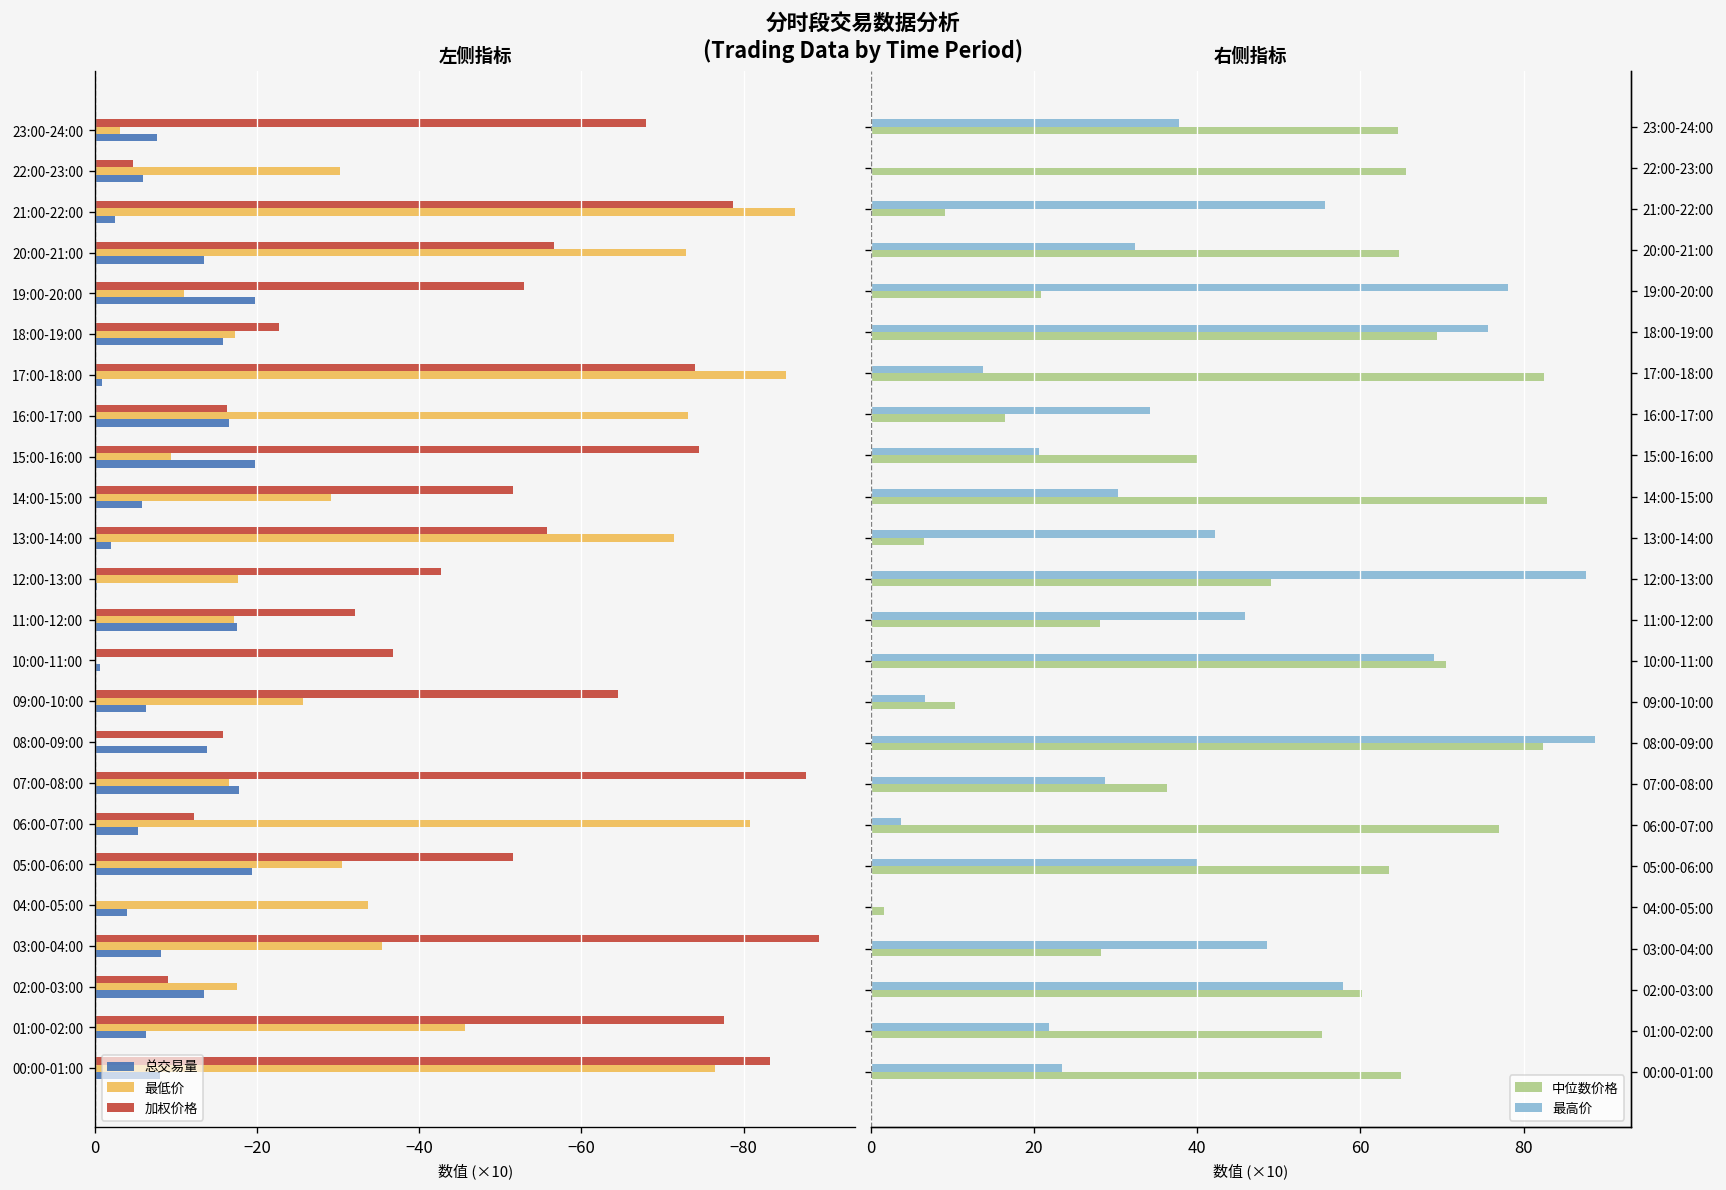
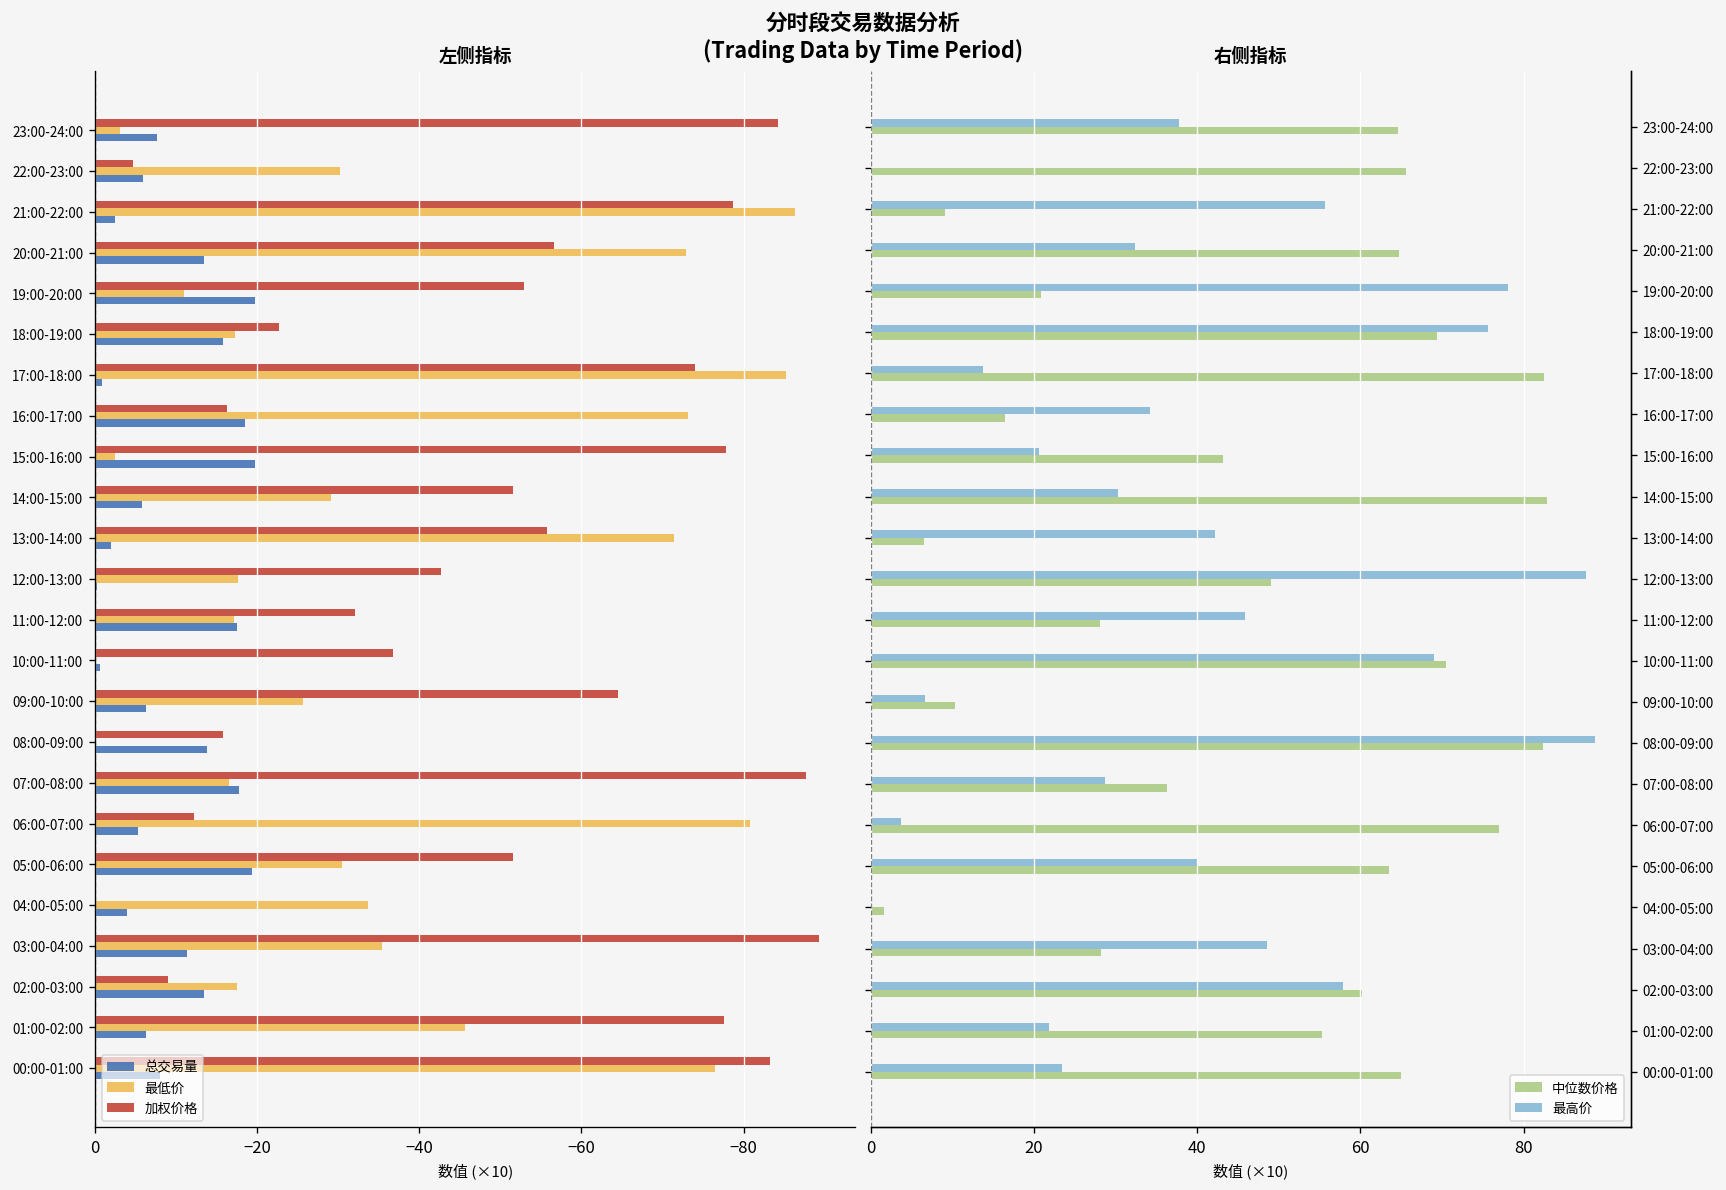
  {
    "左侧指标": {
      "总交易量": {
        "23:00-24:00": -8,
        "22:00-23:00": -6,
        "21:00-22:00": -2,
        "20:00-21:00": -13,
        "19:00-20:00": -20,
        "18:00-19:00": -16,
        "17:00-18:00": -1,
-       "16:00-17:00": -17,
+       "16:00-17:00": -18,
        "15:00-16:00": -20,
        "14:00-15:00": -6,
        "13:00-14:00": -2,
        "11:00-12:00": -17,
        "10:00-11:00": -1,
        "09:00-10:00": -6,
        "08:00-09:00": -14,
        "07:00-08:00": -18,
        "06:00-07:00": -5,
        "05:00-06:00": -19,
        "04:00-05:00": -4,
-       "03:00-04:00": -8,
+       "03:00-04:00": -11,
        "02:00-03:00": -13,
        "01:00-02:00": -6
      },
      "最低价": {
        "23:00-24:00": -3,
        "22:00-23:00": -30,
        "21:00-22:00": -86,
        "20:00-21:00": -73,
        "19:00-20:00": -11,
        "18:00-19:00": -17,
        "17:00-18:00": -85,
        "16:00-17:00": -73,
-       "15:00-16:00": -9,
+       "15:00-16:00": -2,
        "14:00-15:00": -29,
        "13:00-14:00": -71,
        "12:00-13:00": -18,
        "11:00-12:00": -17,
        "10:00-11:00": 0,
        "09:00-10:00": -26,
        "08:00-09:00": 0,
        "07:00-08:00": -17,
        "06:00-07:00": -81,
        "05:00-06:00": -30,
        "04:00-05:00": -34,
        "03:00-04:00": -35,
        "02:00-03:00": -18,
        "01:00-02:00": -46,
        "00:00-01:00": -76
      },
      "加权价格": {
-       "23:00-24:00": -68,
+       "23:00-24:00": -84,
        "22:00-23:00": -5,
        "21:00-22:00": -79,
        "20:00-21:00": -57,
        "19:00-20:00": -53,
        "18:00-19:00": -23,
        "17:00-18:00": -74,
        "16:00-17:00": -16,
-       "15:00-16:00": -75,
+       "15:00-16:00": -78,
        "14:00-15:00": -51,
        "13:00-14:00": -56,
        "12:00-13:00": -43,
        "11:00-12:00": -32,
        "10:00-11:00": -37,
        "09:00-10:00": -65,
        "08:00-09:00": -16,
        "07:00-08:00": -88,
        "06:00-07:00": -12,
        "05:00-06:00": -52,
        "04:00-05:00": 0,
        "03:00-04:00": -89,
        "02:00-03:00": -9,
        "01:00-02:00": -78,
        "00:00-01:00": -83
      }
    },
    "右侧指标": {
      "中位数价格": {
        "23:00-24:00": 65,
        "22:00-23:00": 66,
        "21:00-22:00": 9,
        "20:00-21:00": 65,
        "19:00-20:00": 21,
        "18:00-19:00": 69,
        "17:00-18:00": 82,
        "16:00-17:00": 16,
-       "15:00-16:00": 40,
+       "15:00-16:00": 43,
        "14:00-15:00": 83,
        "13:00-14:00": 7,
        "12:00-13:00": 49,
        "11:00-12:00": 28,
        "10:00-11:00": 70,
        "09:00-10:00": 10,
        "08:00-09:00": 82,
        "07:00-08:00": 36,
        "06:00-07:00": 77,
        "05:00-06:00": 64,
        "04:00-05:00": 2,
        "03:00-04:00": 28,
        "02:00-03:00": 60,
        "01:00-02:00": 55,
        "00:00-01:00": 65
      },
      "最高价": {
        "23:00-24:00": 38,
        "22:00-23:00": 0,
        "21:00-22:00": 56,
        "20:00-21:00": 32,
        "19:00-20:00": 78,
        "18:00-19:00": 76,
        "17:00-18:00": 14,
        "16:00-17:00": 34,
        "15:00-16:00": 21,
        "14:00-15:00": 30,
        "13:00-14:00": 42,
        "12:00-13:00": 88,
        "11:00-12:00": 46,
        "10:00-11:00": 69,
        "09:00-10:00": 7,
        "08:00-09:00": 89,
        "07:00-08:00": 29,
        "06:00-07:00": 4,
        "05:00-06:00": 40,
        "04:00-05:00": 0,
        "03:00-04:00": 49,
        "02:00-03:00": 58,
        "01:00-02:00": 22,
        "00:00-01:00": 23
      }
    }
  }
